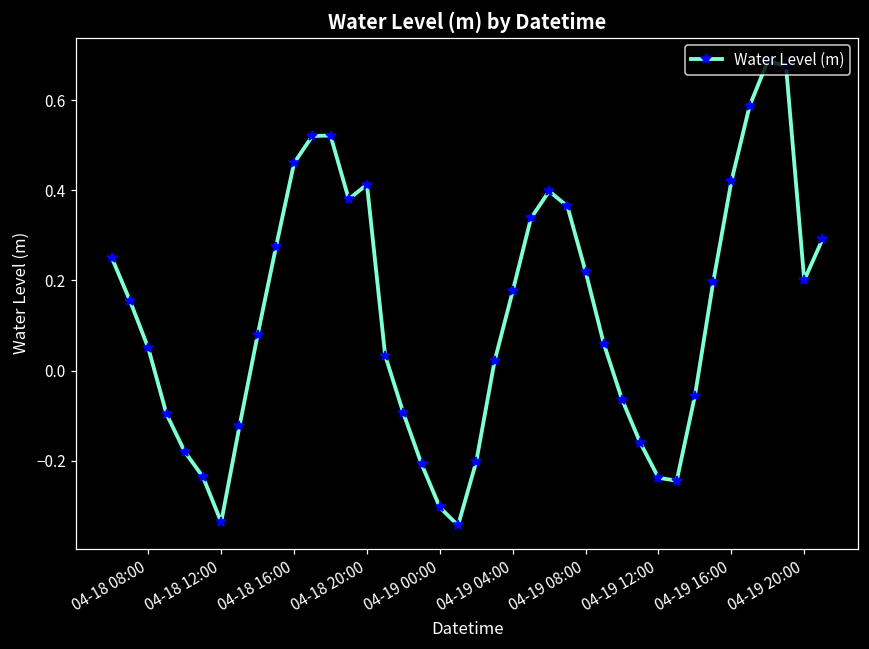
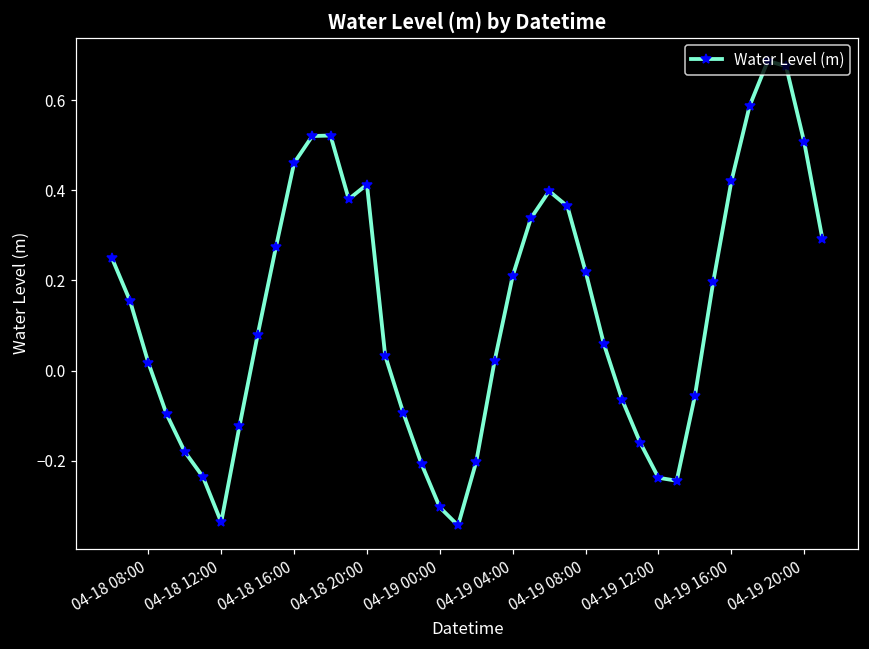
  {
-   "04-18 08:00": 0.05,
+   "04-18 08:00": 0.02,
    "04-18 12:00": -0.34,
    "04-18 16:00": 0.46,
    "04-18 20:00": 0.41,
    "04-19 00:00": -0.30,
-   "04-19 04:00": 0.18,
+   "04-19 04:00": 0.21,
    "04-19 08:00": 0.22,
    "04-19 12:00": -0.24,
    "04-19 16:00": 0.42,
-   "04-19 20:00": 0.20
+   "04-19 20:00": 0.51
  }
